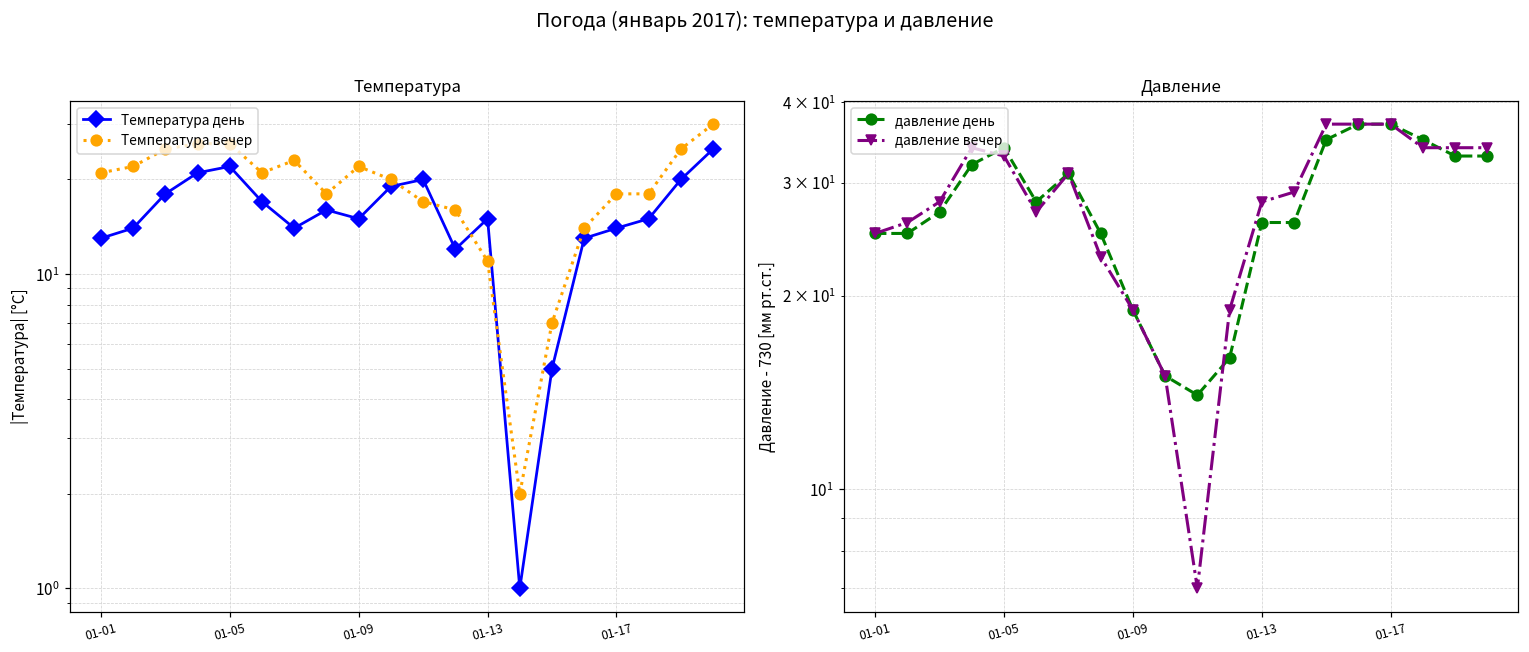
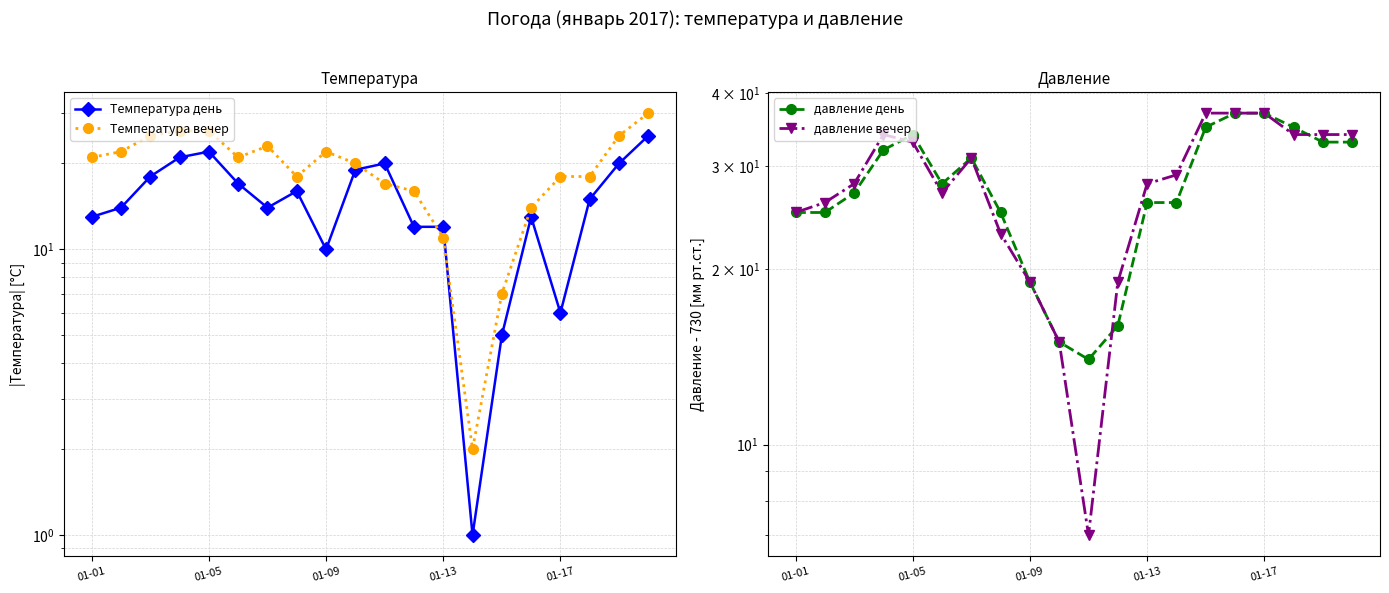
  {
    "Температура": {
      "Температура день": {
        "01-01": 13,
        "01-05": 22,
-       "01-09": 15,
-       "01-13": 15,
-       "01-17": 14
+       "01-09": 10.0,
+       "01-13": 12.0,
+       "01-17": 6.0
      },
      "Температура вечер": {
        "01-01": 21,
        "01-09": 22,
        "01-13": 11.0,
        "01-17": 18
      }
    }
  }
